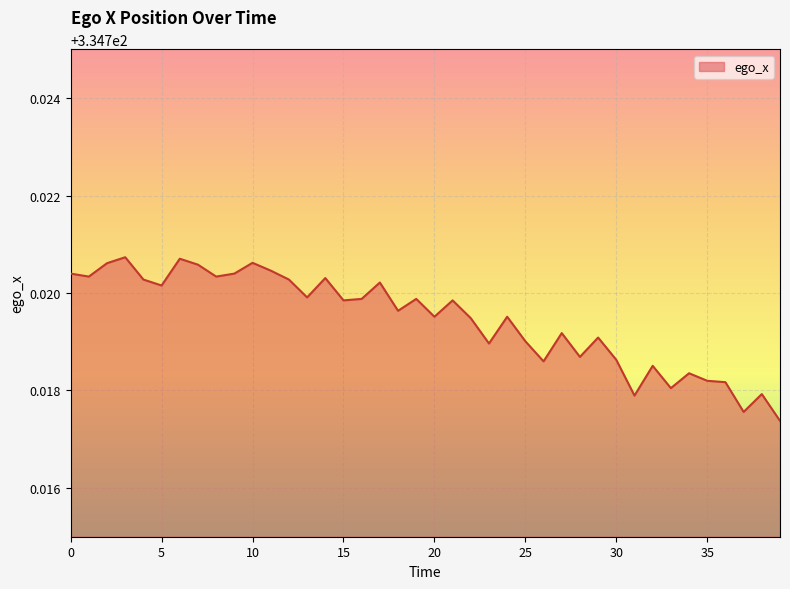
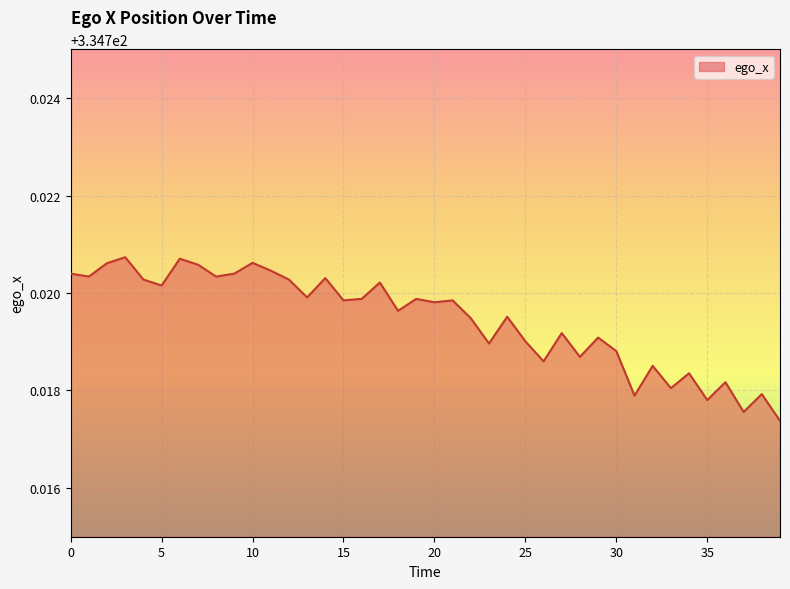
  {
    "0": 334.7204,
    "5": 334.7202,
    "10": 334.7206,
    "15": 334.7198,
-   "20": 334.7195,
+   "20": 334.7198,
    "25": 334.7190,
-   "30": 334.7186,
-   "35": 334.7182
+   "30": 334.7188,
+   "35": 334.7178
  }
